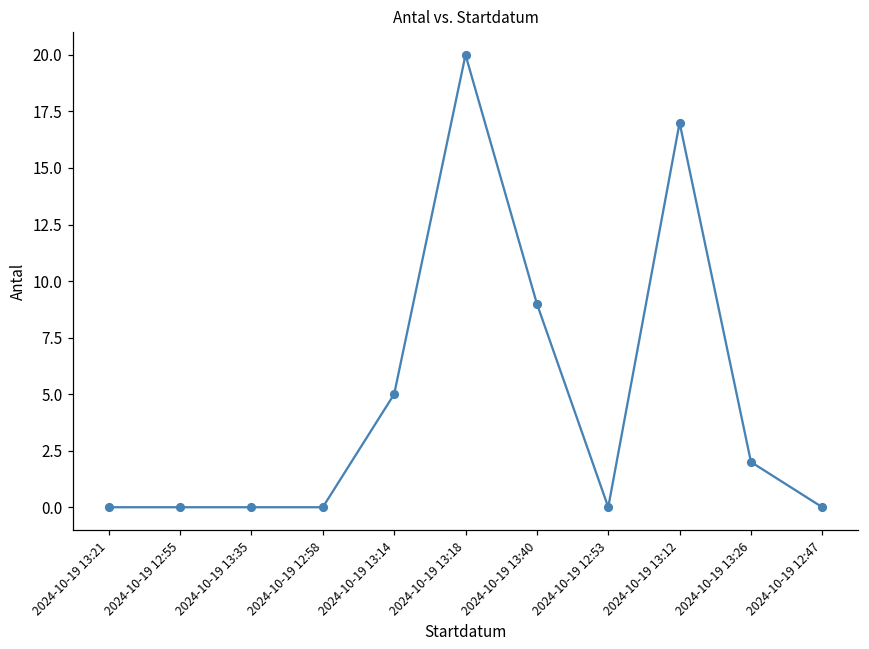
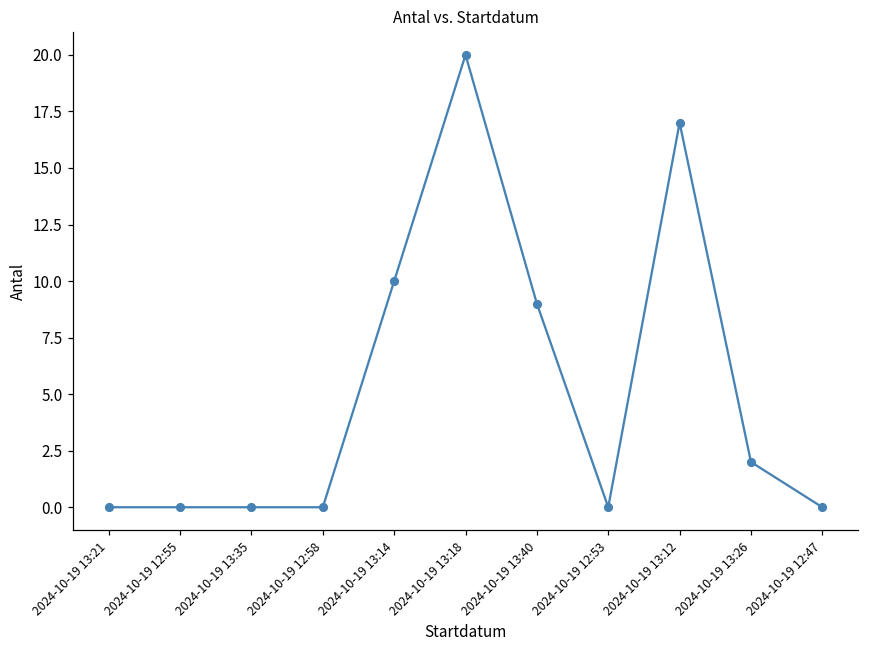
  {
    "2024-10-19 13:21": 0,
    "2024-10-19 12:55": 0,
    "2024-10-19 13:35": 0,
    "2024-10-19 12:58": 0,
-   "2024-10-19 13:14": 5,
+   "2024-10-19 13:14": 10,
    "2024-10-19 13:18": 20,
    "2024-10-19 13:40": 9,
    "2024-10-19 12:53": 0,
    "2024-10-19 13:12": 17,
    "2024-10-19 13:26": 2,
    "2024-10-19 12:47": 0
  }
